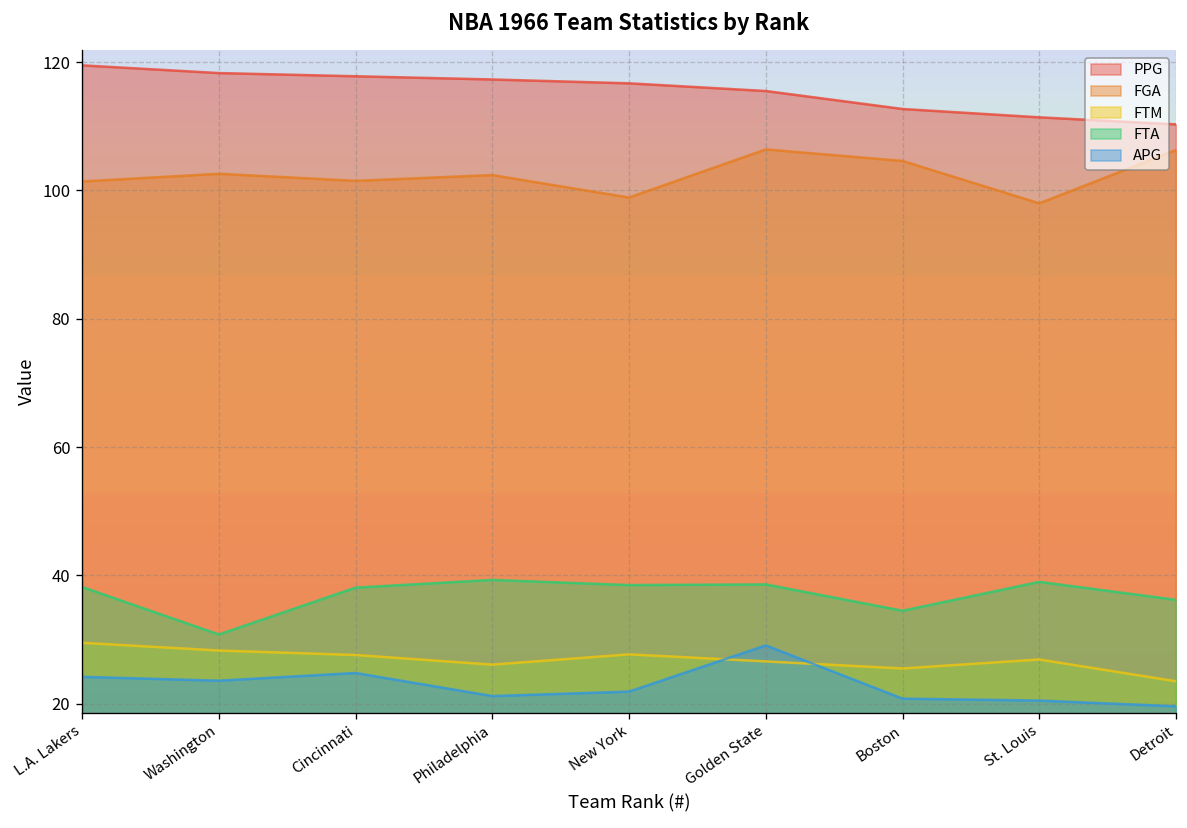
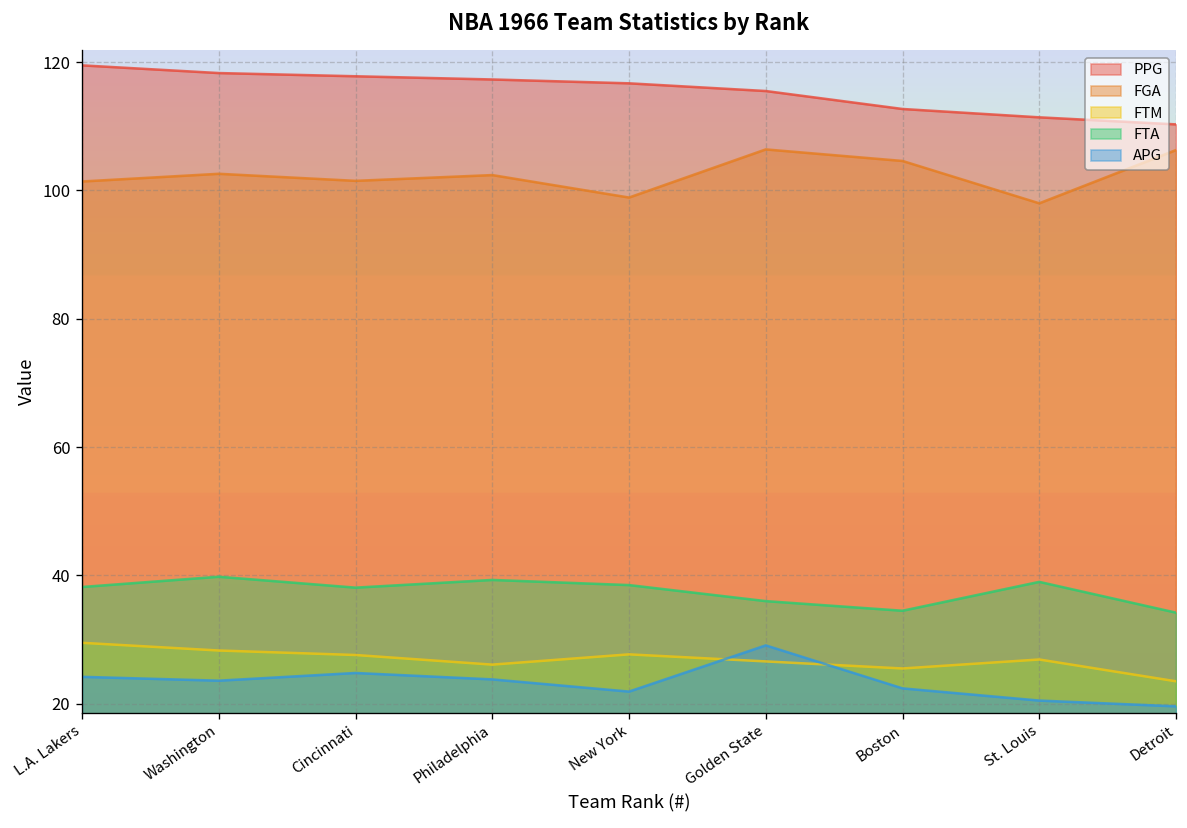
  {
    "FTA": {
      "L.A. Lakers": 38,
-     "Washington": 31,
+     "Washington": 40,
      "Cincinnati": 38,
      "Philadelphia": 39,
      "New York": 39,
-     "Golden State": 39,
+     "Golden State": 36,
      "Boston": 35,
      "St. Louis": 39,
-     "Detroit": 36
+     "Detroit": 34
    },
    "APG": {
      "L.A. Lakers": 24,
      "Washington": 24,
      "Cincinnati": 25,
-     "Philadelphia": 21,
+     "Philadelphia": 24,
      "New York": 22,
      "Golden State": 29,
-     "Boston": 21,
+     "Boston": 22,
      "St. Louis": 21,
      "Detroit": 20
    }
  }
